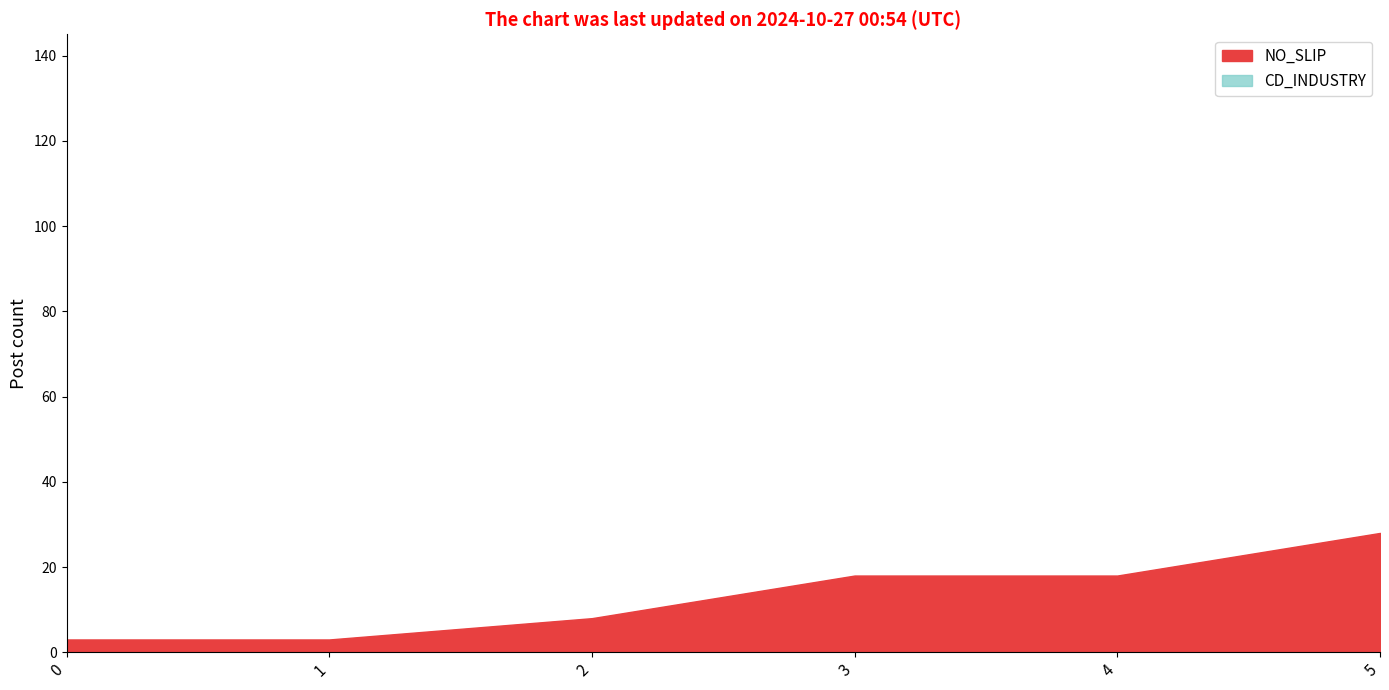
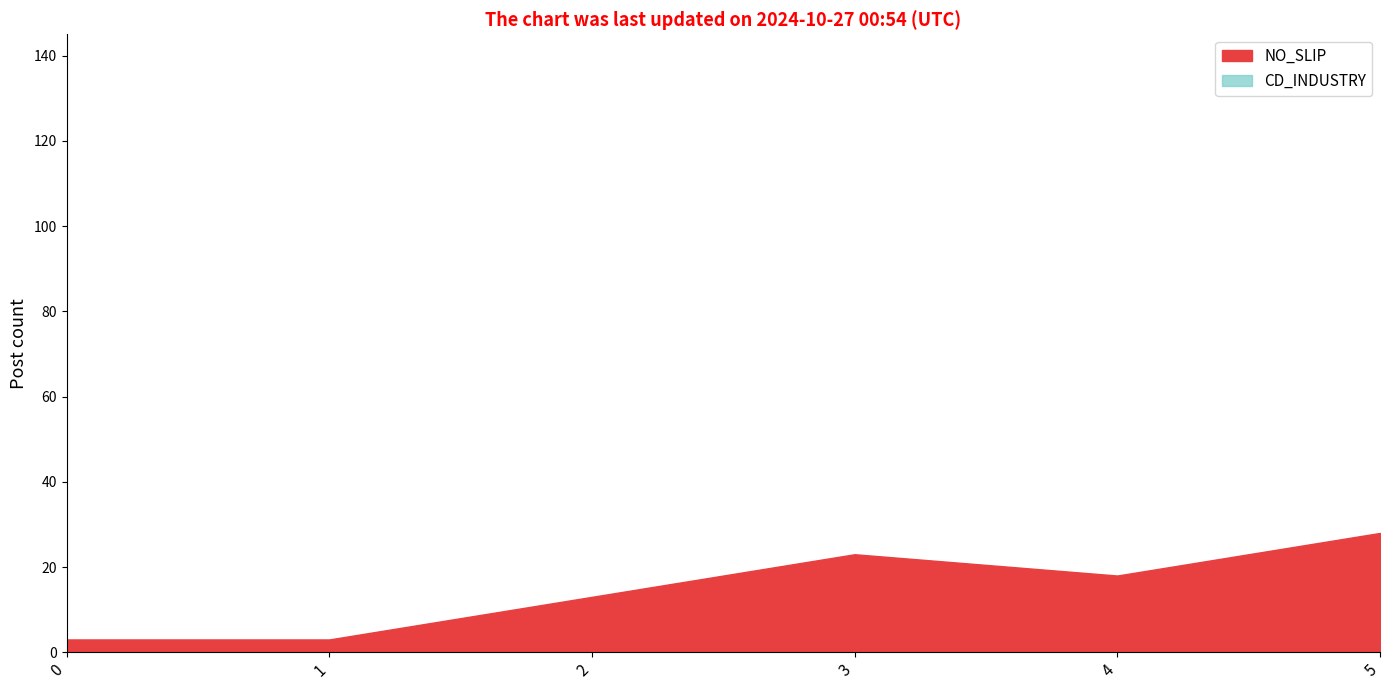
  {
    "0": 3,
    "1": 3,
-   "2": 8,
-   "3": 18,
+   "2": 13,
+   "3": 23,
    "4": 18,
    "5": 28
  }
